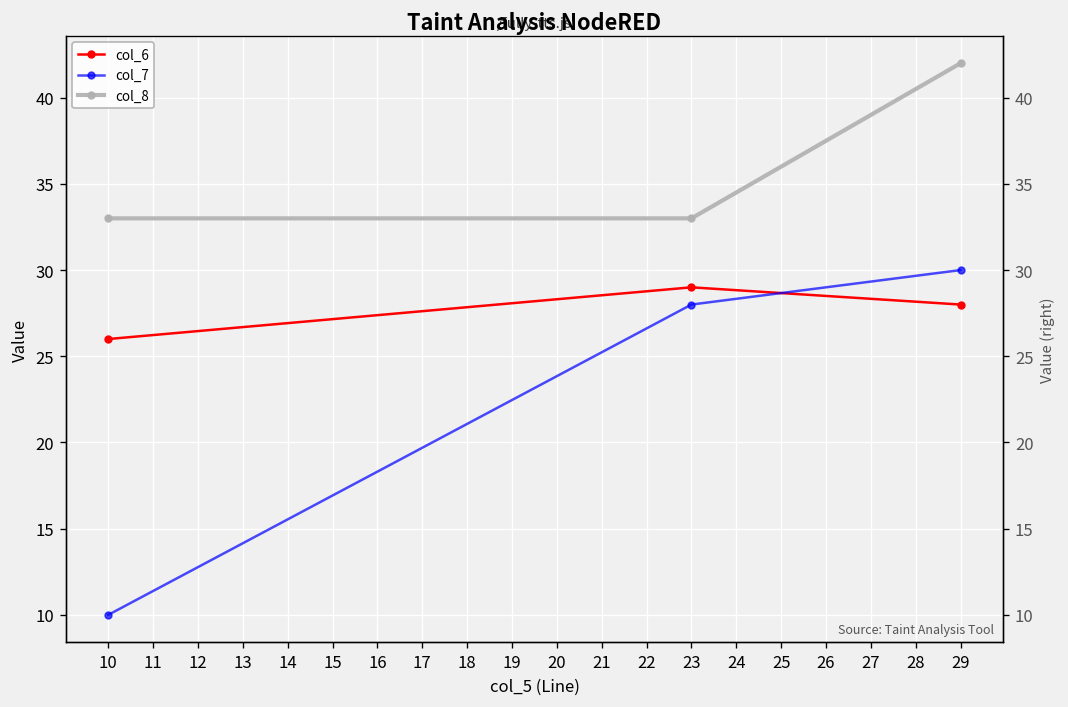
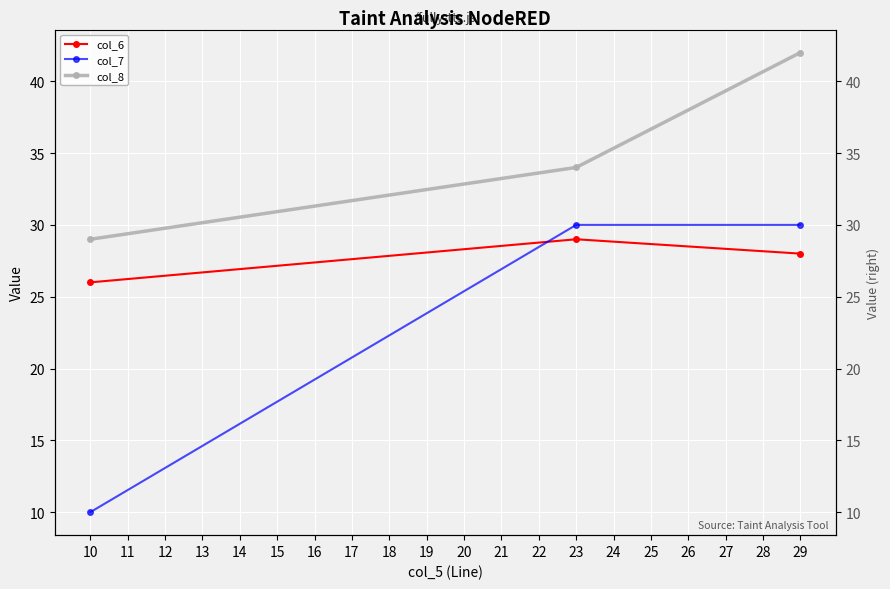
  {
    "col_6": {
      "10": 26,
      "23": 29,
      "29": 28
    },
    "col_7": {
      "10": 10,
-     "23": 28,
+     "23": 30,
      "29": 30
    },
    "col_8": {
-     "10": 33,
-     "23": 33,
+     "10": 29,
+     "23": 34,
      "29": 42
    }
  }
